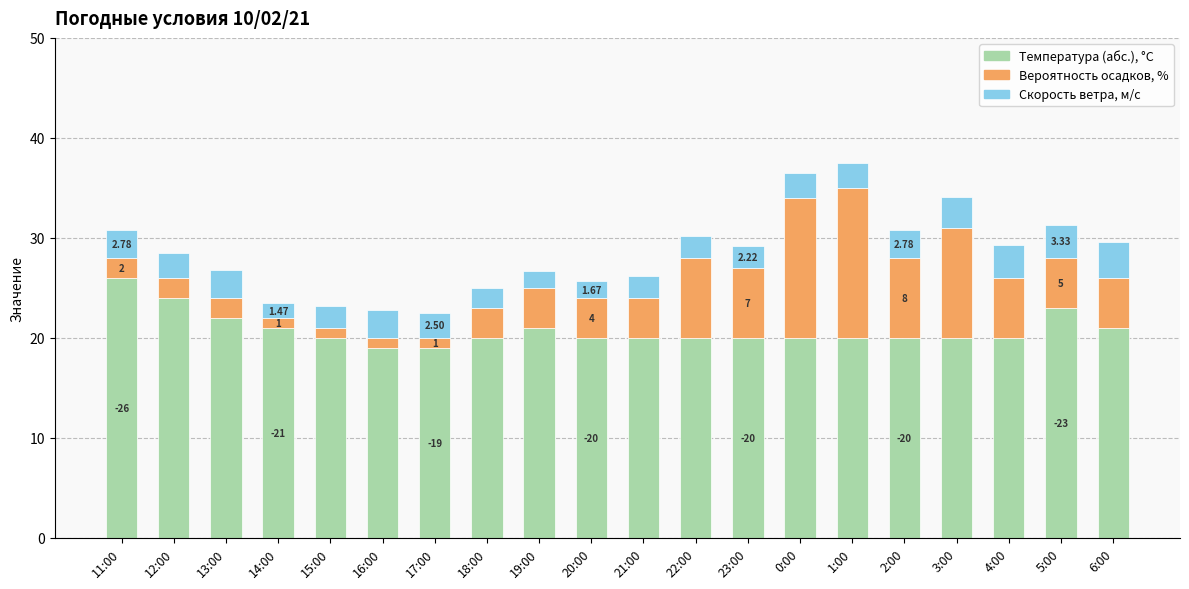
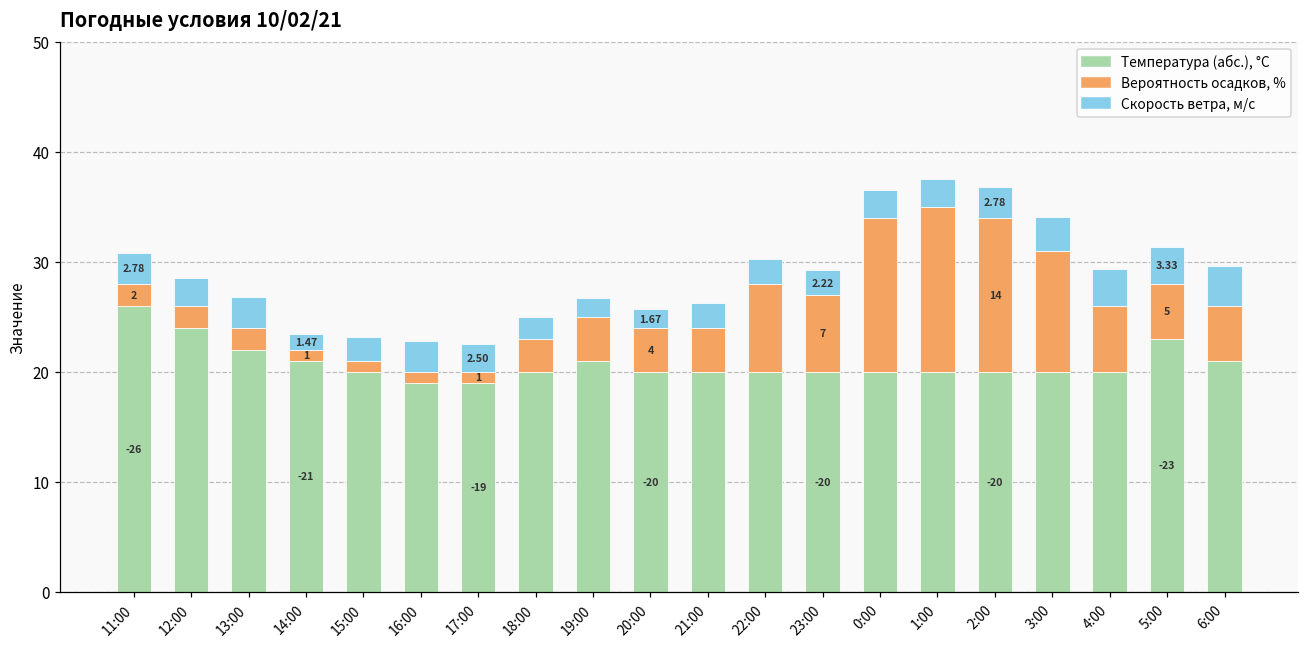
  {
    "Температура (абс.), °C": {
      "12:00": 24,
      "13:00": 22,
      "15:00": 20,
      "16:00": 19,
      "18:00": 20,
      "19:00": 21,
      "21:00": 20,
      "22:00": 20,
      "0:00": 20,
      "1:00": 20,
      "3:00": 20,
      "4:00": 20,
      "6:00": 21
    },
    "Вероятность осадков, %": {
      "11:00": 2,
      "14:00": 1,
      "17:00": 1,
      "20:00": 4,
      "23:00": 7,
-     "2:00": 8,
+     "2:00": 14,
      "5:00": 5
    },
    "Скорость ветра, м/c": {
      "11:00": 2.78,
      "14:00": 1.47,
      "17:00": 2.50,
      "20:00": 1.67,
      "23:00": 2.22,
      "2:00": 2.78,
      "5:00": 3.33
    }
  }
